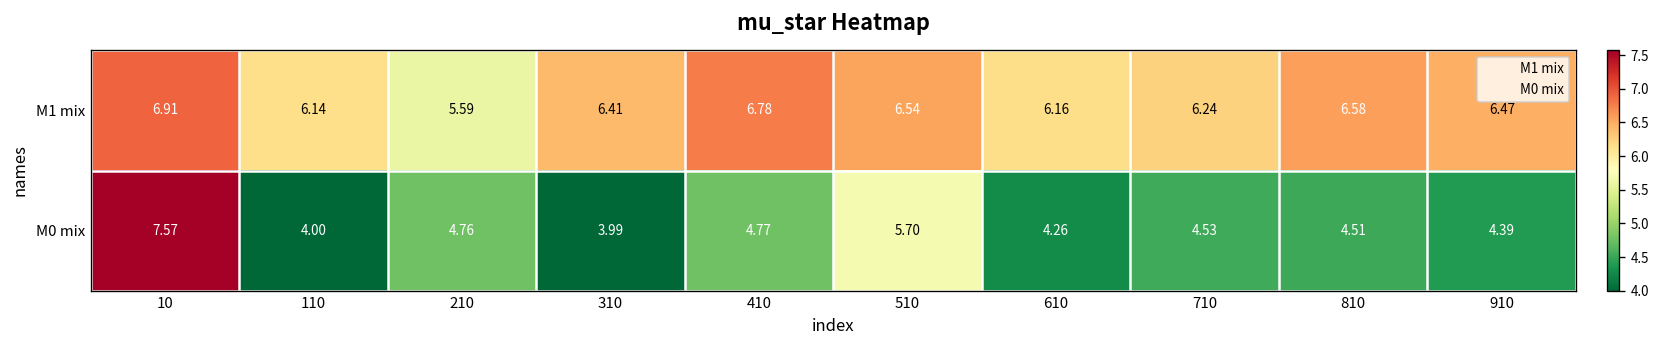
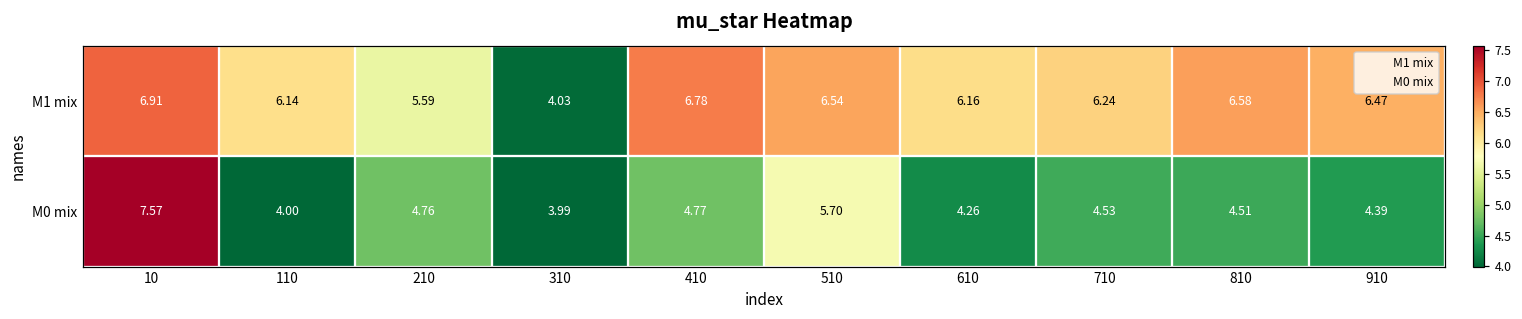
  {
    "M1 mix": {
      "10": 6.91,
      "110": 6.14,
      "210": 5.59,
-     "310": 6.41,
+     "310": 4.03,
      "410": 6.78,
      "510": 6.54,
      "610": 6.16,
      "710": 6.24,
      "810": 6.58,
      "910": 6.47
    },
    "M0 mix": {
      "10": 7.57,
      "110": 4.00,
      "210": 4.76,
      "310": 3.99,
      "410": 4.77,
      "510": 5.70,
      "610": 4.26,
      "710": 4.53,
      "810": 4.51,
      "910": 4.39
    }
  }
